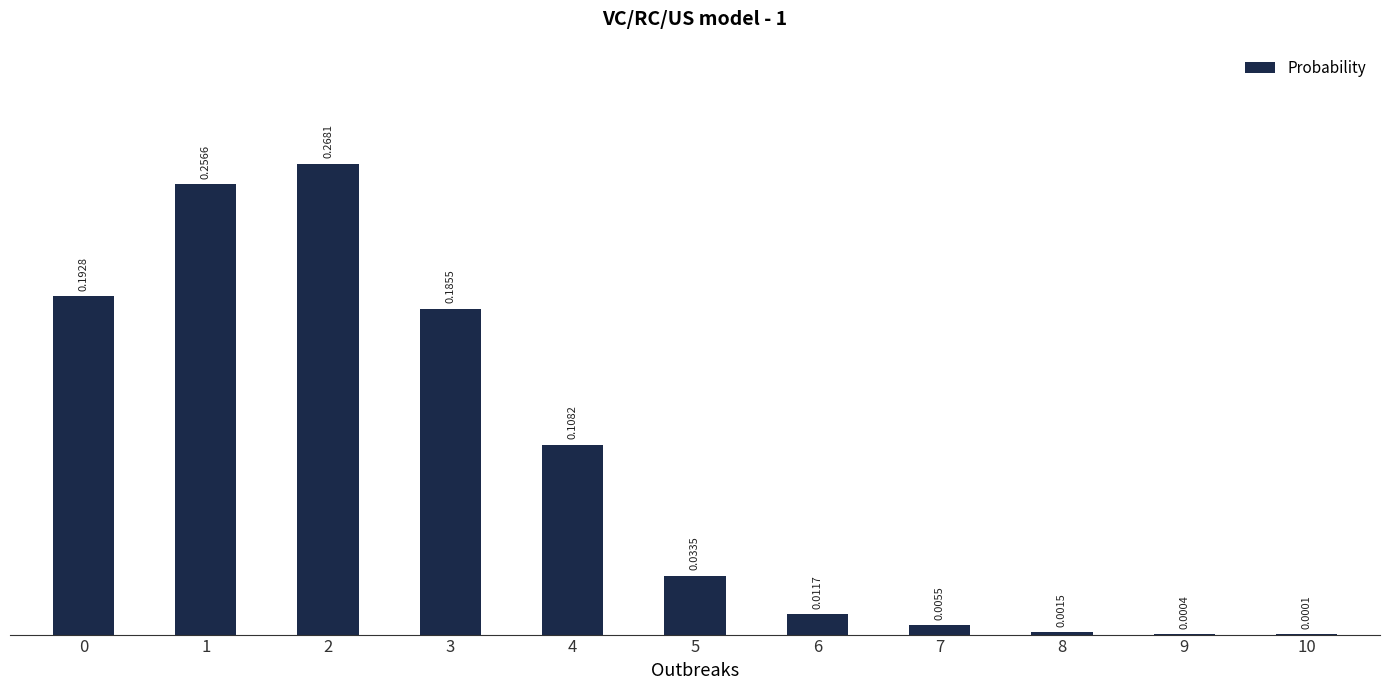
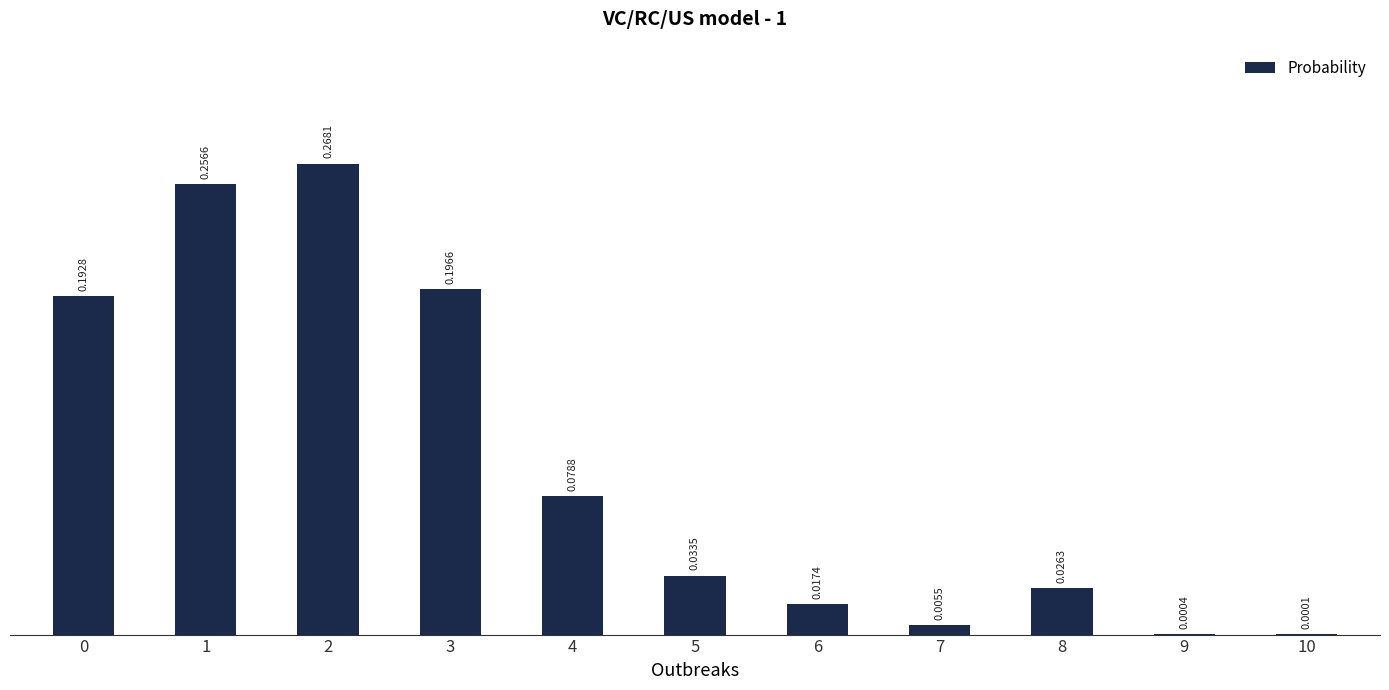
  {
    "0": 0.1928,
    "1": 0.2566,
    "2": 0.2681,
-   "3": 0.1855,
-   "4": 0.1082,
+   "3": 0.1966,
+   "4": 0.0788,
    "5": 0.0335,
-   "6": 0.0117,
+   "6": 0.0174,
    "7": 0.0055,
-   "8": 0.0015,
+   "8": 0.0263,
    "9": 0.0004,
    "10": 0.0001
  }
